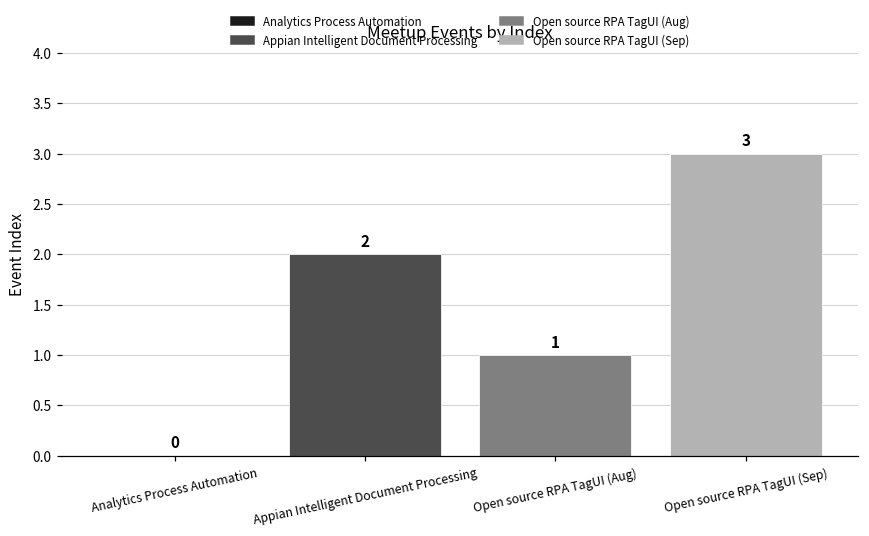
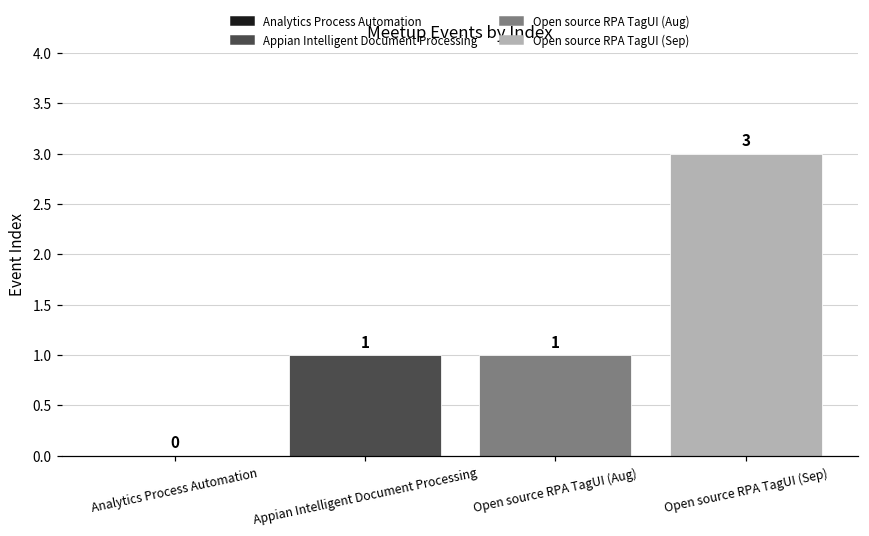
  {
    "Analytics Process Automation": 0,
-   "Appian Intelligent Document Processing": 2,
+   "Appian Intelligent Document Processing": 1,
    "Open source RPA TagUI (Aug)": 1,
    "Open source RPA TagUI (Sep)": 3
  }
